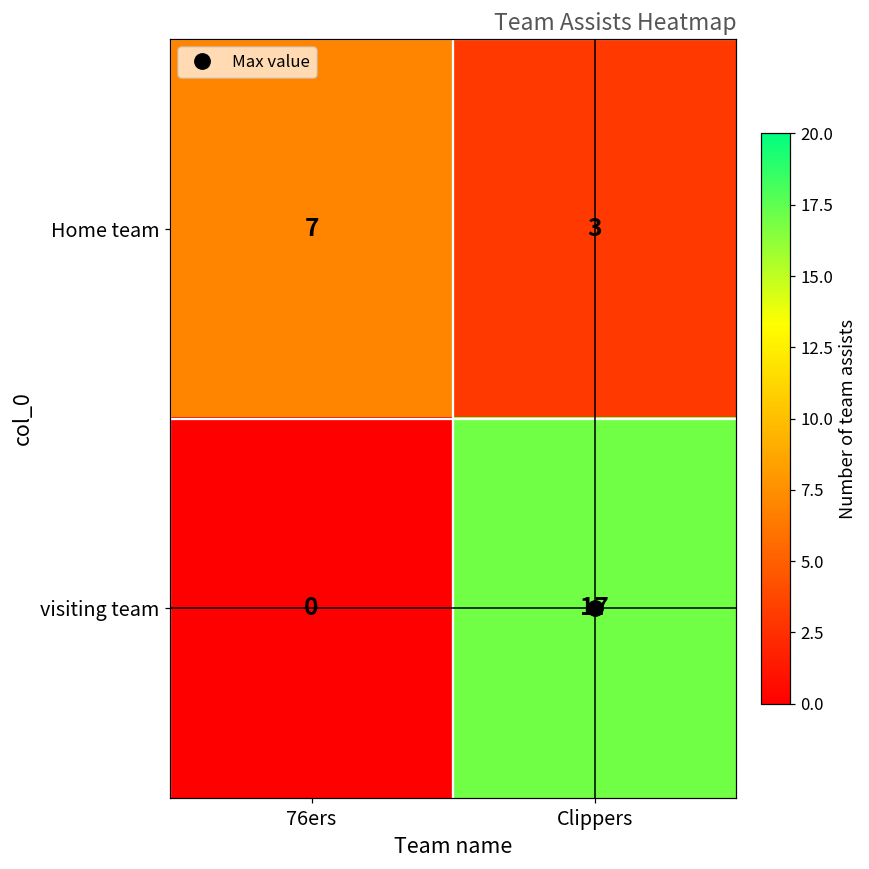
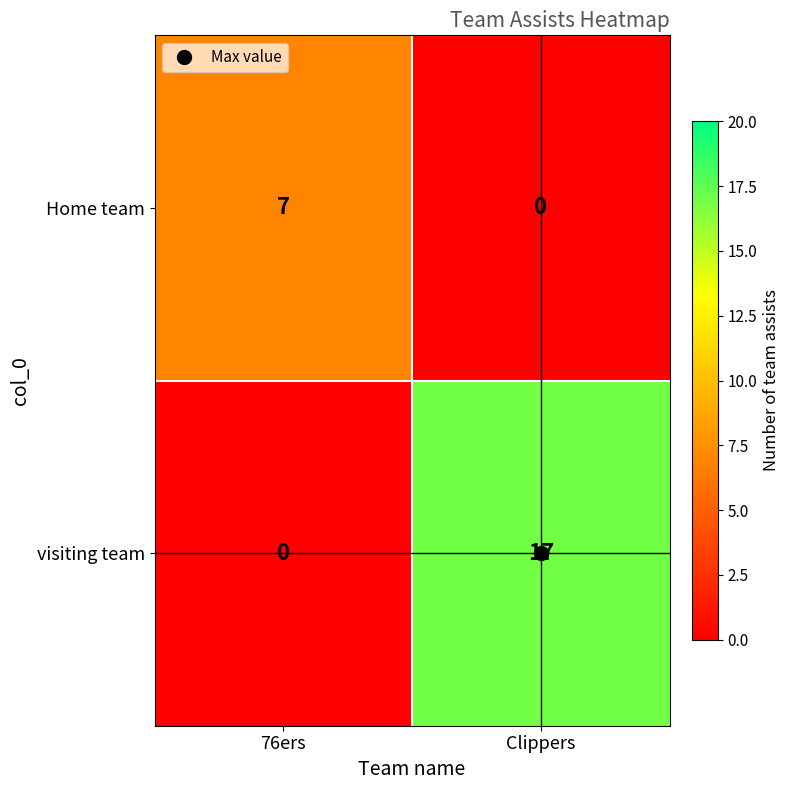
  {
    "Home team": {
      "76ers": 7,
-     "Clippers": 3
+     "Clippers": 0
    },
    "visiting team": {
      "76ers": 0
    }
  }
